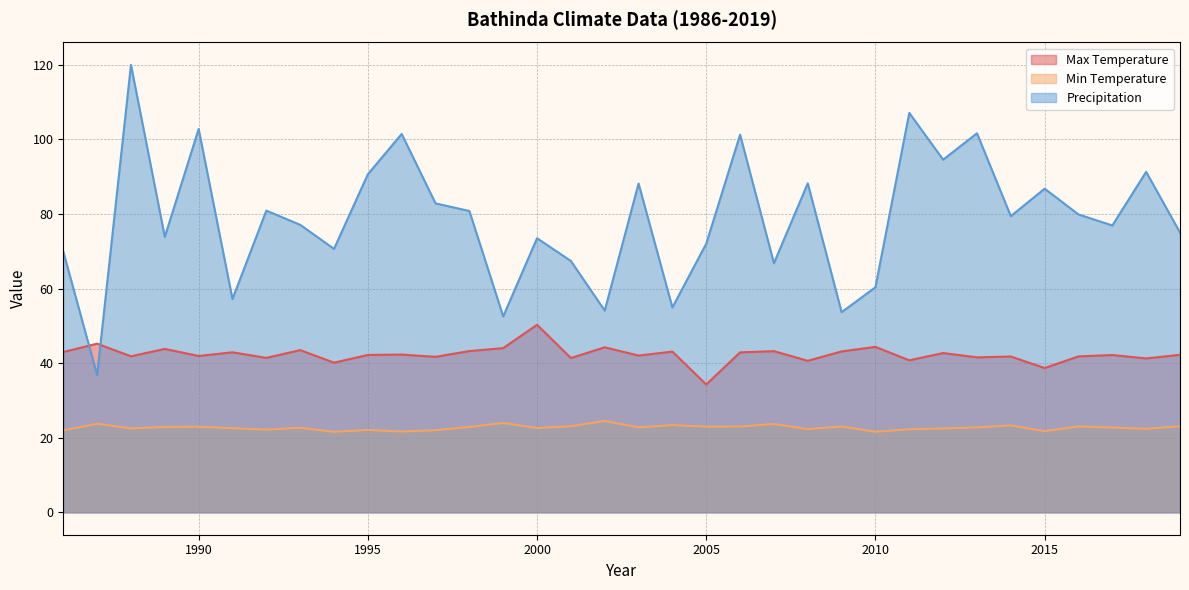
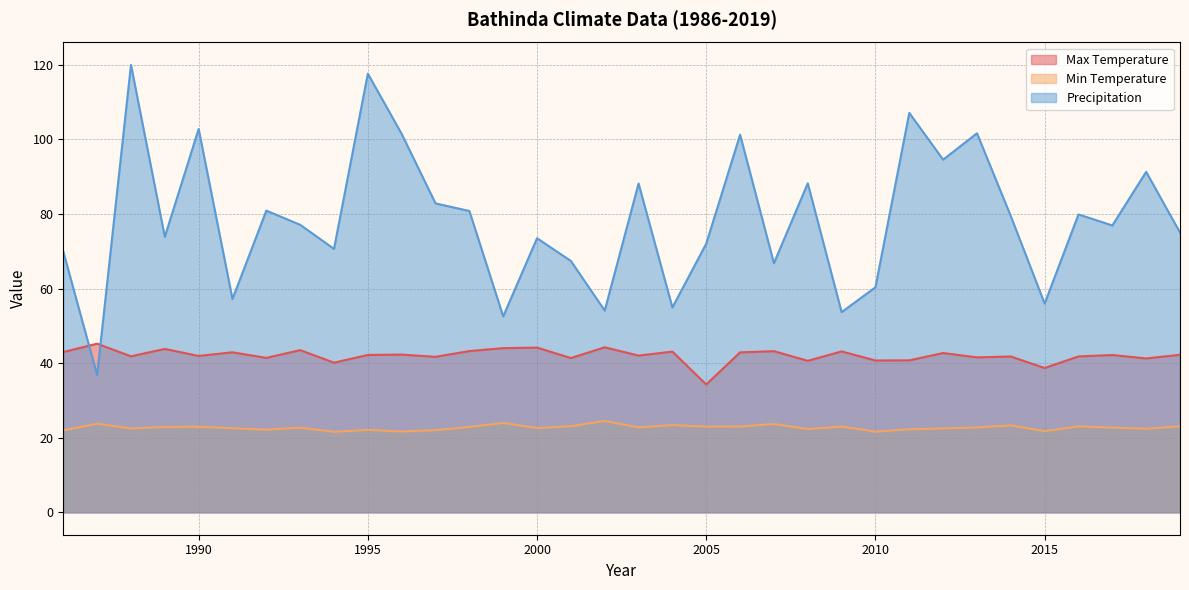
  {
    "Max Temperature": {
      "1990": 42,
      "1995": 42,
-     "2000": 50,
+     "2000": 44,
      "2005": 34,
-     "2010": 44,
+     "2010": 41,
      "2015": 39
    },
    "Min Temperature": {
      "1990": 23,
      "1995": 22,
      "2000": 23,
      "2005": 23,
      "2010": 22,
      "2015": 22
    },
    "Precipitation": {
      "1990": 103,
-     "1995": 91,
+     "1995": 118,
      "2000": 74,
      "2005": 72,
      "2010": 60,
-     "2015": 87
+     "2015": 56
    }
  }
